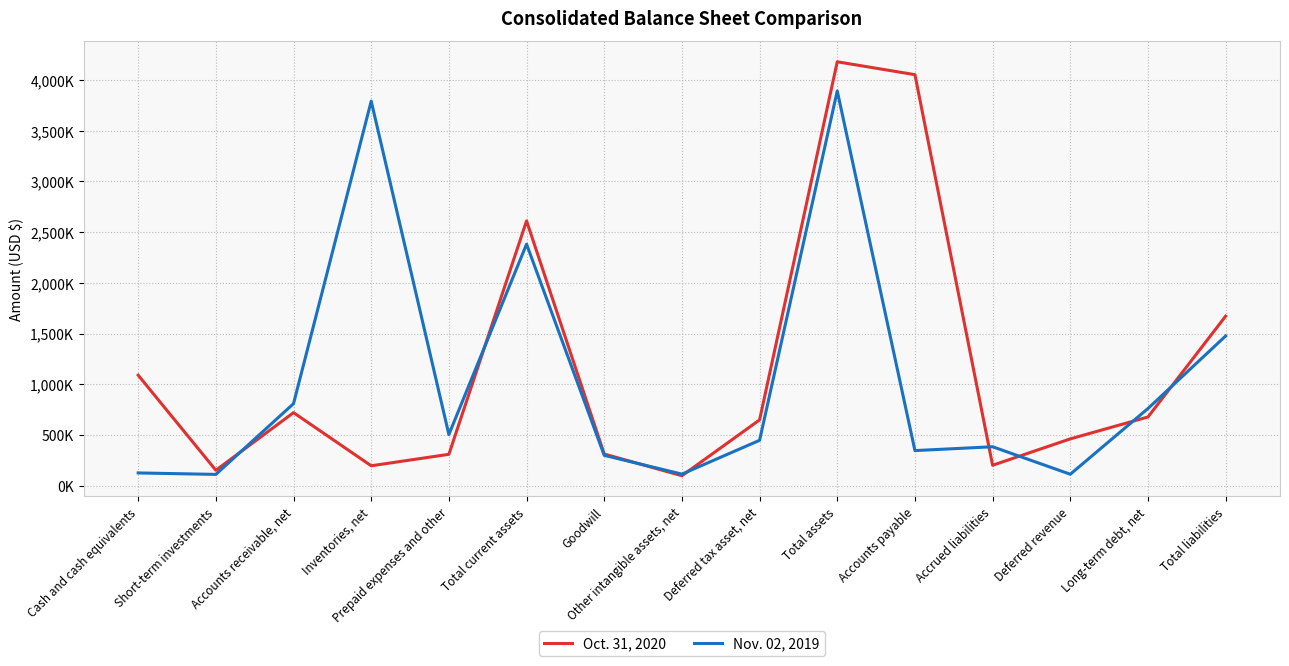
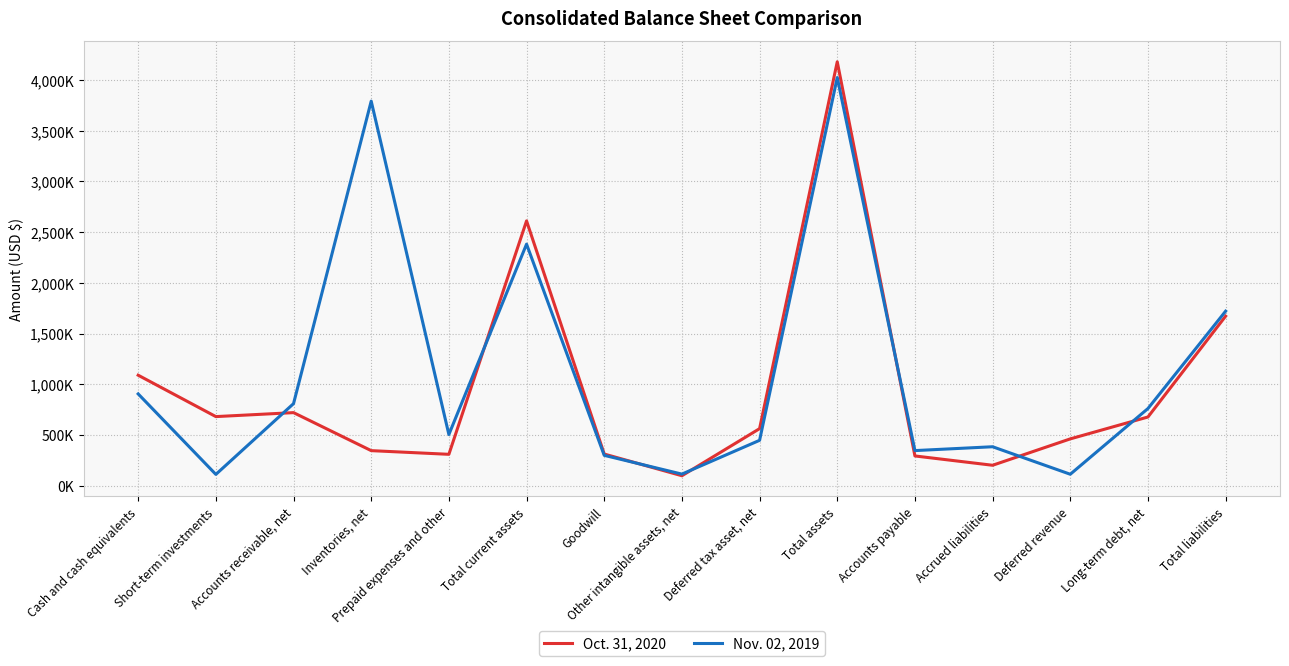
  {
    "Oct. 31, 2020": {
      "Cash and cash equivalents": "1,090,000",
-     "Short-term investments": "150,000",
+     "Short-term investments": "680,000",
      "Accounts receivable, net": "720,000",
-     "Inventories, net": "190,000",
+     "Inventories, net": "340,000",
      "Prepaid expenses and other": "310,000",
      "Total current assets": "2,610,000",
-     "Deferred tax asset, net": "650,000",
+     "Deferred tax asset, net": "560,000",
      "Total assets": "4,180,000",
-     "Accounts payable": "4,050,000",
+     "Accounts payable": "290,000",
      "Accrued liabilities": "200,000",
      "Deferred revenue": "460,000",
      "Long-term debt, net": "680,000",
      "Total liabilities": "1,670,000"
    },
    "Nov. 02, 2019": {
-     "Cash and cash equivalents": "120,000",
+     "Cash and cash equivalents": "900,000",
      "Short-term investments": "110,000",
      "Accounts receivable, net": "810,000",
      "Inventories, net": "3,790,000",
      "Prepaid expenses and other": "500,000",
      "Total current assets": "2,380,000",
      "Deferred tax asset, net": "450,000",
-     "Total assets": "3,890,000",
+     "Total assets": "4,030,000",
      "Accounts payable": "340,000",
      "Accrued liabilities": "380,000",
      "Deferred revenue": "110,000",
      "Long-term debt, net": "760,000",
-     "Total liabilities": "1,480,000"
+     "Total liabilities": "1,720,000"
    }
  }
